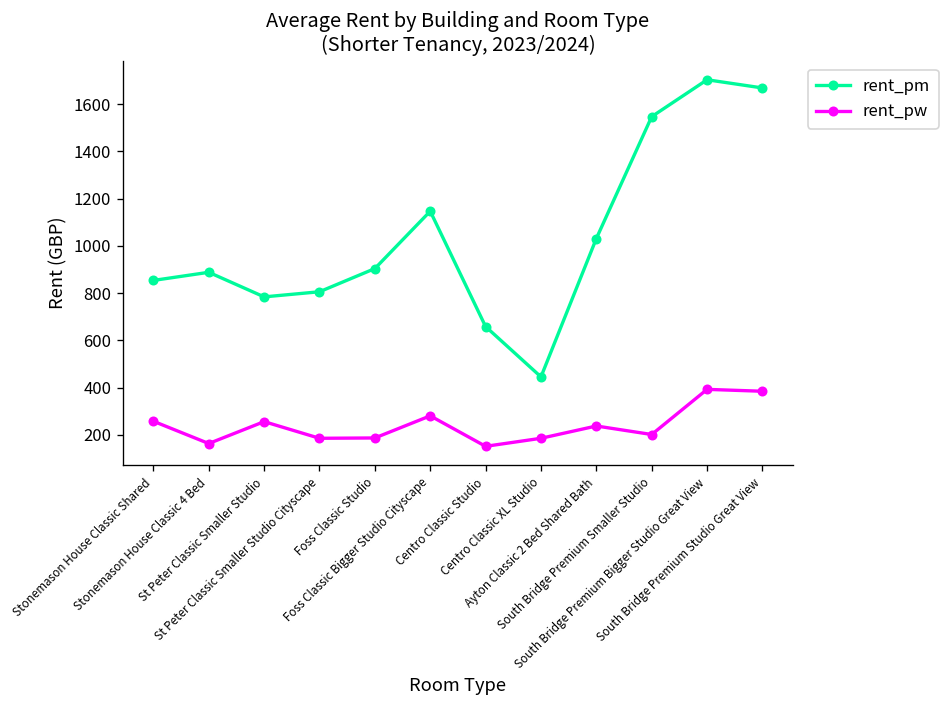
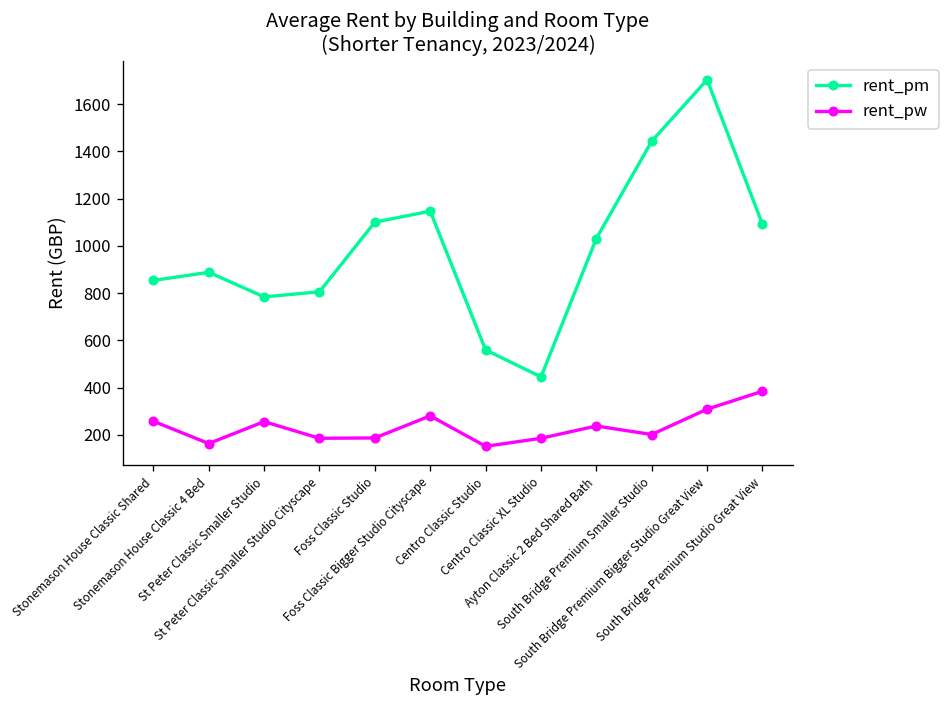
  {
    "rent_pm": {
      "Stonemason House Classic Shared": 850,
      "Stonemason House Classic 4 Bed": 890,
      "St Peter Classic Smaller Studio": 780,
      "St Peter Classic Smaller Studio Cityscape": 810,
-     "Foss Classic Studio": 900,
+     "Foss Classic Studio": 1100,
      "Foss Classic Bigger Studio Cityscape": 1150,
-     "Centro Classic Studio": 660,
+     "Centro Classic Studio": 560,
      "Centro Classic XL Studio": 450,
      "Ayton Classic 2 Bed Shared Bath": 1030,
-     "South Bridge Premium Smaller Studio": 1550,
+     "South Bridge Premium Smaller Studio": 1440,
      "South Bridge Premium Bigger Studio Great View": 1700,
-     "South Bridge Premium Studio Great View": 1670
+     "South Bridge Premium Studio Great View": 1090
    },
    "rent_pw": {
      "Stonemason House Classic Shared": 260,
      "Stonemason House Classic 4 Bed": 160,
      "St Peter Classic Smaller Studio": 260,
      "St Peter Classic Smaller Studio Cityscape": 190,
      "Foss Classic Studio": 190,
      "Foss Classic Bigger Studio Cityscape": 280,
      "Centro Classic Studio": 150,
      "Centro Classic XL Studio": 190,
      "Ayton Classic 2 Bed Shared Bath": 240,
      "South Bridge Premium Smaller Studio": 200,
-     "South Bridge Premium Bigger Studio Great View": 390,
+     "South Bridge Premium Bigger Studio Great View": 310,
      "South Bridge Premium Studio Great View": 390
    }
  }
